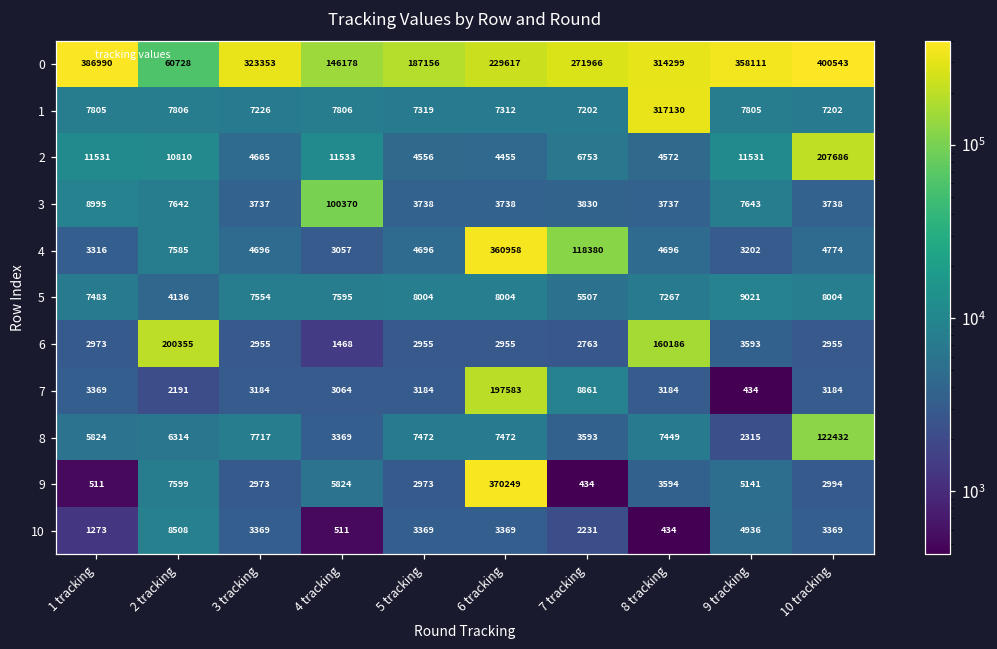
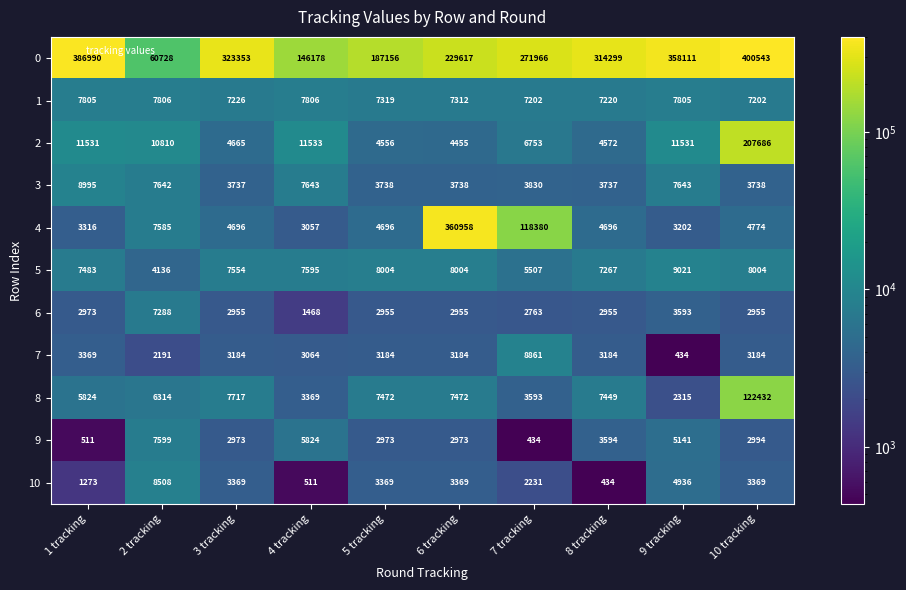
  {
    "0": {
      "3 tracking": 323353,
      "4 tracking": 146178,
      "5 tracking": 187156,
      "6 tracking": 229617,
      "7 tracking": 271966,
      "8 tracking": 314299,
      "9 tracking": 358111,
      "10 tracking": 400543
    },
    "1": {
      "1 tracking": 7805,
      "2 tracking": 7806,
      "3 tracking": 7226,
      "4 tracking": 7806,
      "5 tracking": 7319,
      "6 tracking": 7312,
      "7 tracking": 7202,
-     "8 tracking": 317130,
+     "8 tracking": 7220,
      "9 tracking": 7805,
      "10 tracking": 7202
    },
    "2": {
      "1 tracking": 11531,
      "2 tracking": 10810,
      "3 tracking": 4665,
      "4 tracking": 11533,
      "5 tracking": 4556,
      "6 tracking": 4455,
      "7 tracking": 6753,
      "8 tracking": 4572,
      "9 tracking": 11531,
      "10 tracking": 207686
    },
    "3": {
      "1 tracking": 8995,
      "2 tracking": 7642,
      "3 tracking": 3737,
-     "4 tracking": 100370,
+     "4 tracking": 7643,
      "5 tracking": 3738,
      "6 tracking": 3738,
      "7 tracking": 3830,
      "8 tracking": 3737,
      "9 tracking": 7643,
      "10 tracking": 3738
    },
    "4": {
      "1 tracking": 3316,
      "2 tracking": 7585,
      "3 tracking": 4696,
      "4 tracking": 3057,
      "5 tracking": 4696,
      "6 tracking": 360958,
      "7 tracking": 118380,
      "8 tracking": 4696,
      "9 tracking": 3202,
      "10 tracking": 4774
    },
    "5": {
      "1 tracking": 7483,
      "2 tracking": 4136,
      "3 tracking": 7554,
      "4 tracking": 7595,
      "5 tracking": 8004,
      "6 tracking": 8004,
      "7 tracking": 5507,
      "8 tracking": 7267,
      "9 tracking": 9021,
      "10 tracking": 8004
    },
    "6": {
      "1 tracking": 2973,
-     "2 tracking": 200355,
+     "2 tracking": 7288,
      "3 tracking": 2955,
      "4 tracking": 1468,
      "5 tracking": 2955,
      "6 tracking": 2955,
      "7 tracking": 2763,
-     "8 tracking": 160186,
+     "8 tracking": 2955,
      "9 tracking": 3593,
      "10 tracking": 2955
    },
    "7": {
      "1 tracking": 3369,
      "2 tracking": 2191,
      "3 tracking": 3184,
      "4 tracking": 3064,
      "5 tracking": 3184,
-     "6 tracking": 197583,
+     "6 tracking": 3184,
      "7 tracking": 8861,
      "8 tracking": 3184,
      "9 tracking": 434,
      "10 tracking": 3184
    },
    "8": {
      "1 tracking": 5824,
      "2 tracking": 6314,
      "3 tracking": 7717,
      "4 tracking": 3369,
      "5 tracking": 7472,
      "6 tracking": 7472,
      "7 tracking": 3593,
      "8 tracking": 7449,
      "9 tracking": 2315,
      "10 tracking": 122432
    },
    "9": {
      "1 tracking": 511,
      "2 tracking": 7599,
      "3 tracking": 2973,
      "4 tracking": 5824,
      "5 tracking": 2973,
-     "6 tracking": 370249,
+     "6 tracking": 2973,
      "7 tracking": 434,
      "8 tracking": 3594,
      "9 tracking": 5141,
      "10 tracking": 2994
    },
    "10": {
      "1 tracking": 1273,
      "2 tracking": 8508,
      "3 tracking": 3369,
      "4 tracking": 511,
      "5 tracking": 3369,
      "6 tracking": 3369,
      "7 tracking": 2231,
      "8 tracking": 434,
      "9 tracking": 4936,
      "10 tracking": 3369
    }
  }
